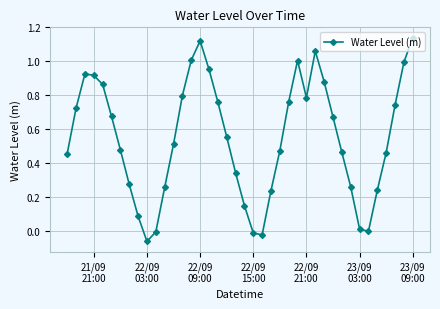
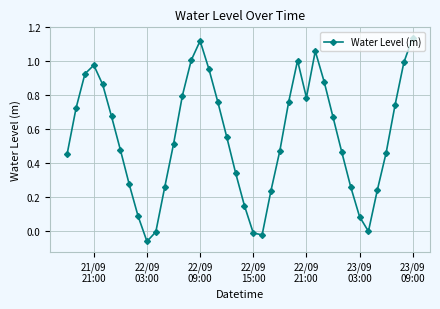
  {
-   "21/09 21:00": 0.92,
+   "21/09 21:00": 0.98,
    "22/09 03:00": -0.06,
    "22/09 09:00": 1.12,
    "22/09 15:00": -0.01,
    "22/09 21:00": 0.79,
-   "23/09 03:00": 0.01
+   "23/09 03:00": 0.08
  }
